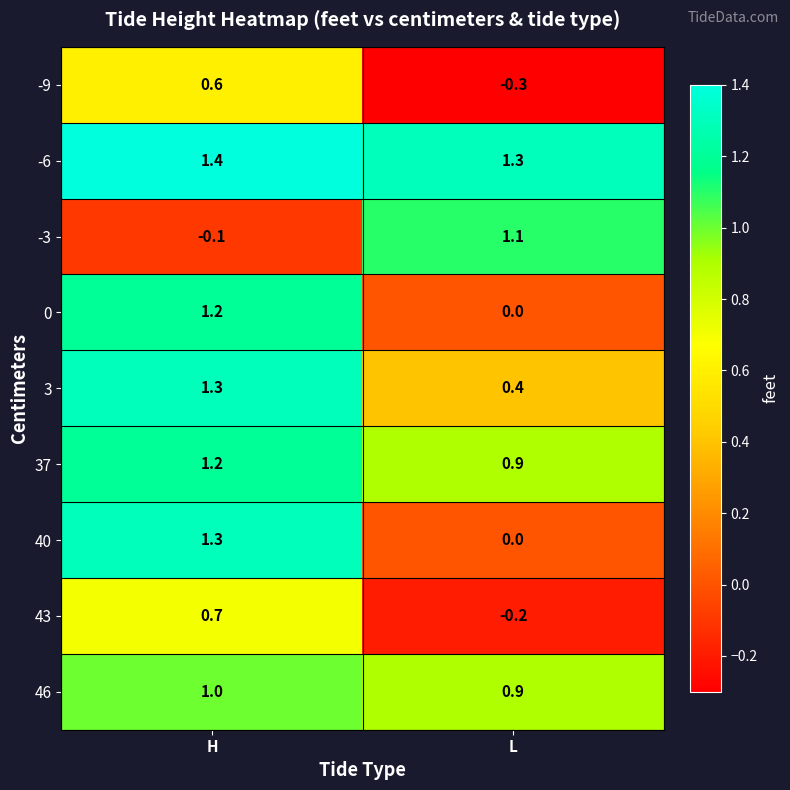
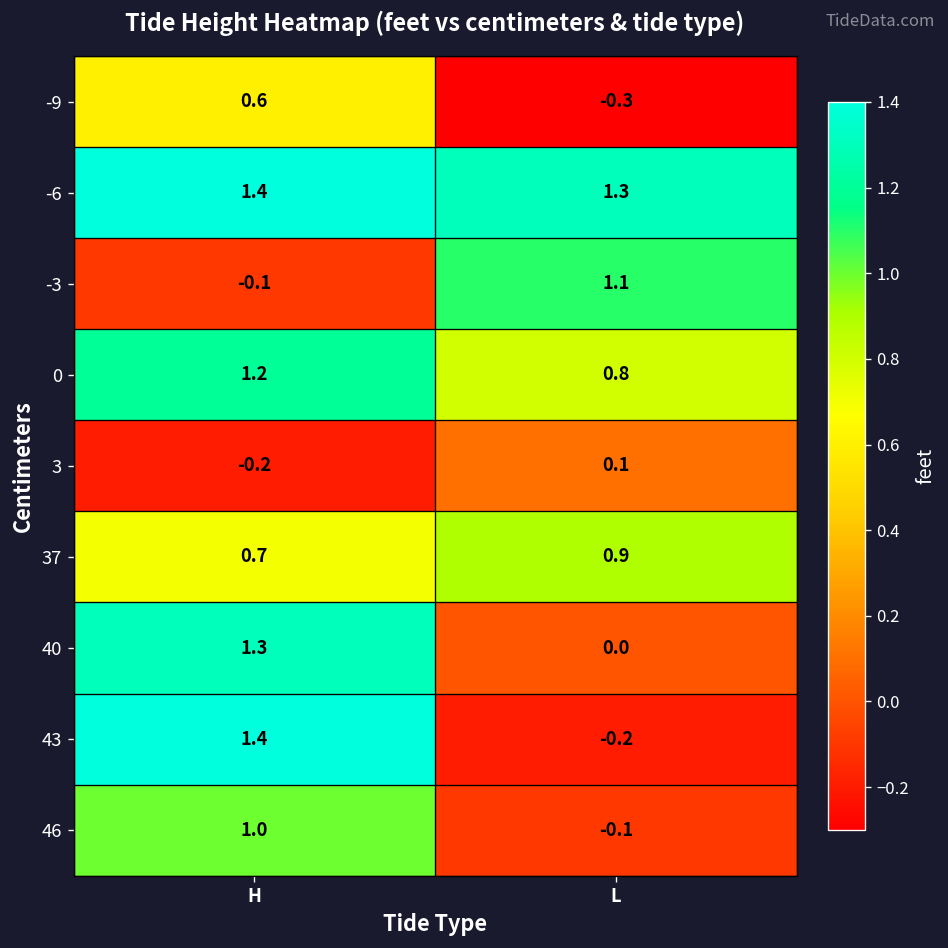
  {
    "-9": {
      "H": 0.6,
      "L": -0.3
    },
    "-6": {
      "H": 1.4,
      "L": 1.3
    },
    "-3": {
      "H": -0.1,
      "L": 1.1
    },
    "0": {
      "H": 1.2,
-     "L": 0.0
+     "L": 0.8
    },
    "3": {
-     "H": 1.3,
-     "L": 0.4
+     "H": -0.2,
+     "L": 0.1
    },
    "37": {
-     "H": 1.2,
+     "H": 0.7,
      "L": 0.9
    },
    "40": {
      "H": 1.3,
      "L": 0.0
    },
    "43": {
-     "H": 0.7,
+     "H": 1.4,
      "L": -0.2
    },
    "46": {
      "H": 1.0,
-     "L": 0.9
+     "L": -0.1
    }
  }
